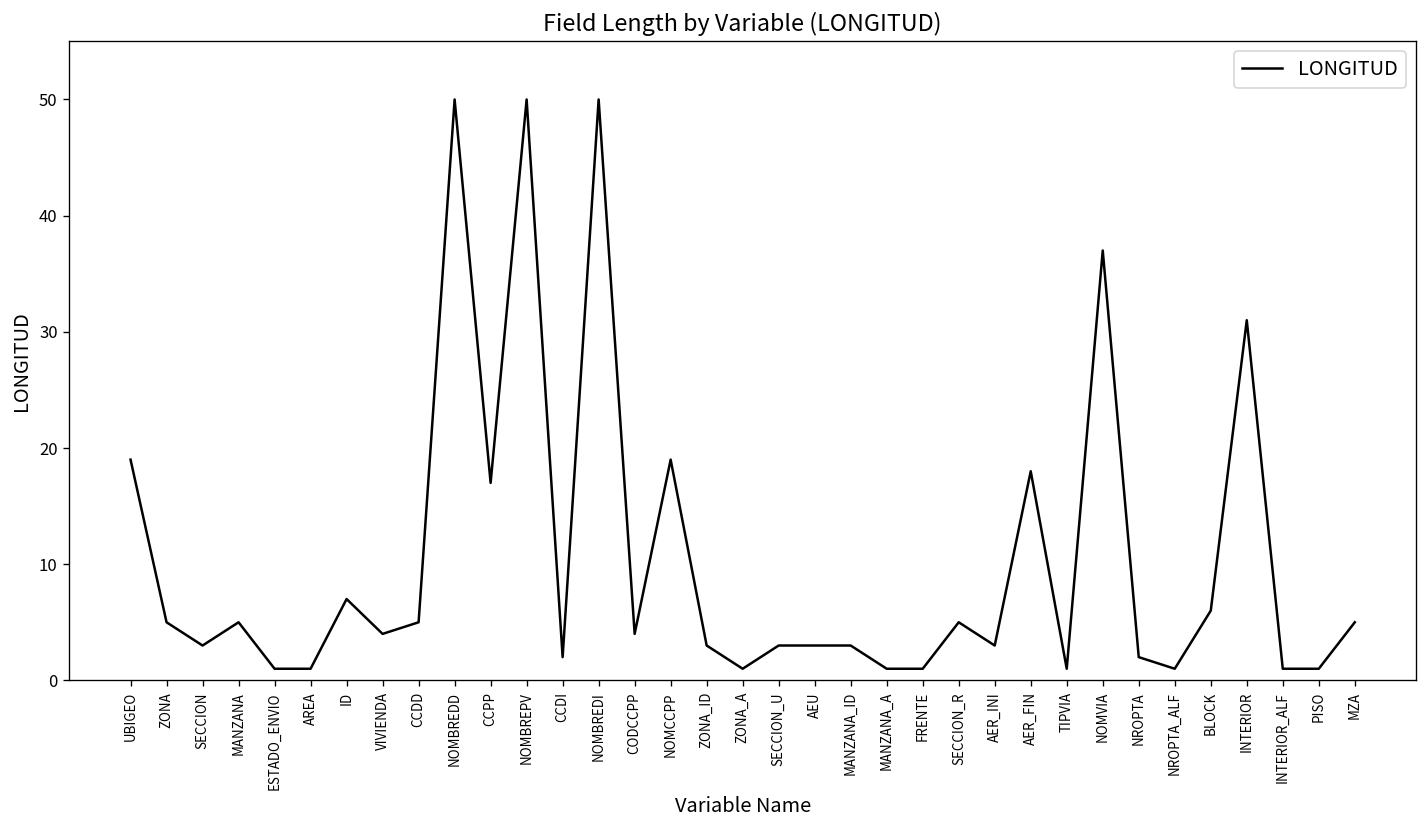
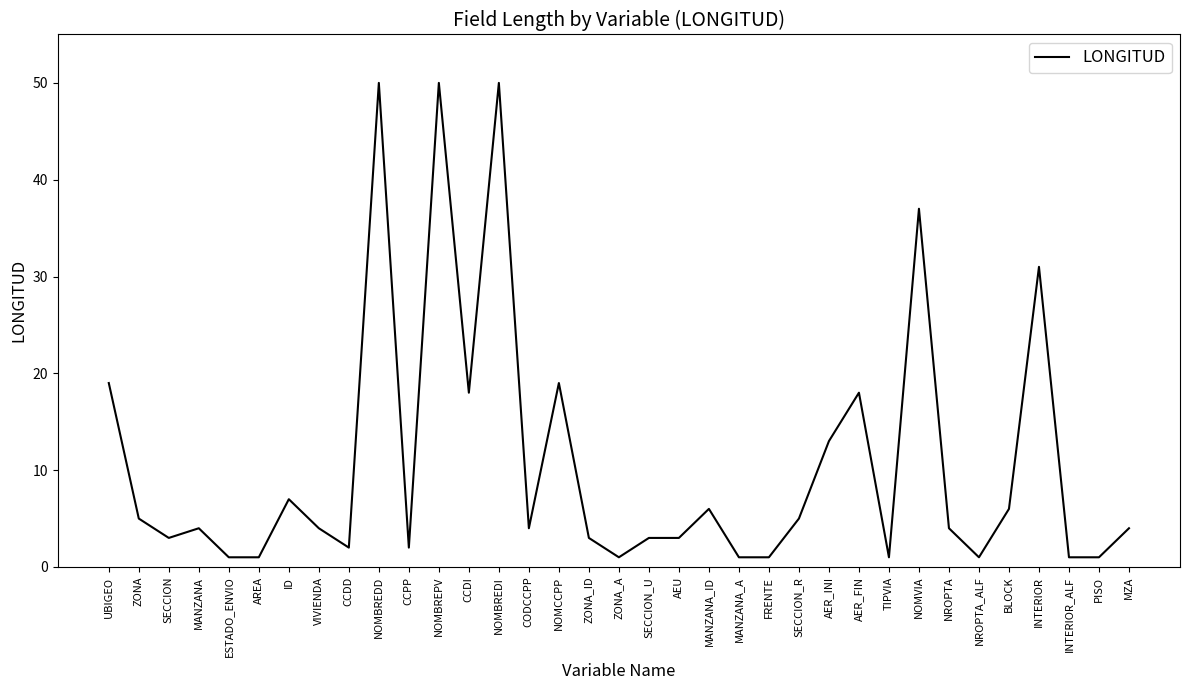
  {
    "UBIGEO": 19,
    "ZONA": 5,
    "SECCION": 3,
-   "MANZANA": 5,
+   "MANZANA": 4,
    "ESTADO_ENVIO": 1,
    "AREA": 1,
    "ID": 7,
    "VIVIENDA": 4,
-   "CCDD": 5,
+   "CCDD": 2,
    "NOMBREDD": 50,
-   "CCPP": 17,
+   "CCPP": 2,
    "NOMBREPV": 50,
-   "CCDI": 2,
+   "CCDI": 18,
    "NOMBREDI": 50,
    "CODCCPP": 4,
    "NOMCCPP": 19,
    "ZONA_ID": 3,
    "ZONA_A": 1,
    "SECCION_U": 3,
    "AEU": 3,
-   "MANZANA_ID": 3,
+   "MANZANA_ID": 6,
    "MANZANA_A": 1,
    "FRENTE": 1,
    "SECCION_R": 5,
-   "AER_INI": 3,
+   "AER_INI": 13,
    "AER_FIN": 18,
    "TIPVIA": 1,
    "NOMVIA": 37,
-   "NROPTA": 2,
+   "NROPTA": 4,
    "NROPTA_ALF": 1,
    "BLOCK": 6,
    "INTERIOR": 31,
    "INTERIOR_ALF": 1,
    "PISO": 1,
-   "MZA": 5
+   "MZA": 4
  }
